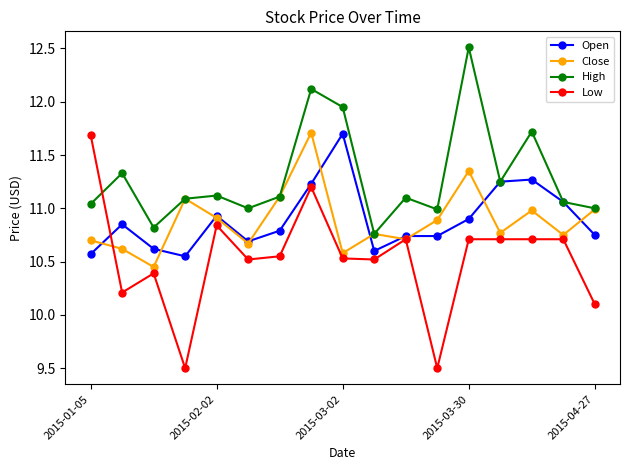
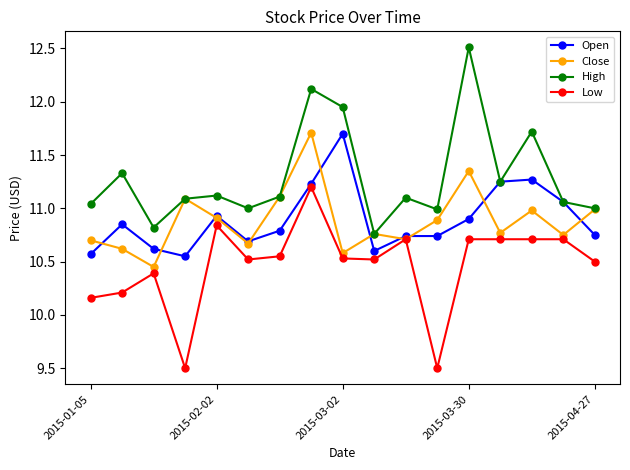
  {
    "Open": {
      "2015-01-05": 10.57,
      "2015-03-02": 11.70,
      "2015-03-30": 10.90,
      "2015-04-27": 10.75
    },
    "Close": {
      "2015-01-05": 10.70,
      "2015-03-02": 10.58,
      "2015-03-30": 11.35
    },
    "High": {
      "2015-01-05": 11.04,
      "2015-02-02": 11.12,
      "2015-03-02": 11.95,
      "2015-03-30": 12.51
    },
    "Low": {
-     "2015-01-05": 11.69,
+     "2015-01-05": 10.16,
      "2015-02-02": 10.84,
      "2015-03-02": 10.53,
      "2015-03-30": 10.71,
-     "2015-04-27": 10.1
+     "2015-04-27": 10.5
    }
  }
